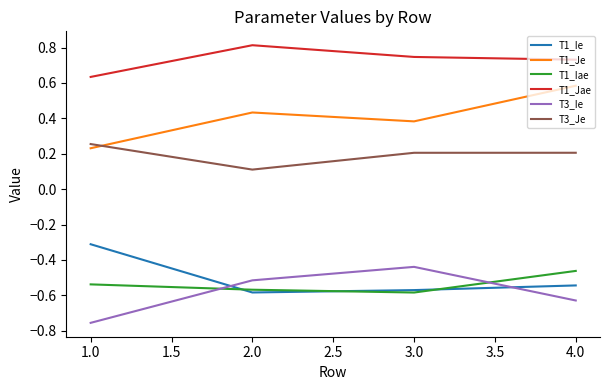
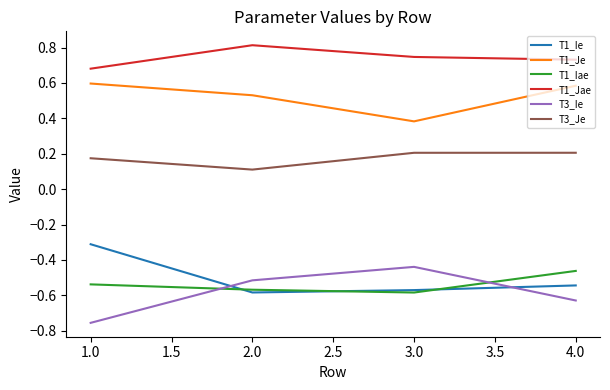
  {
    "T1_Ie": {
      "1.0": -0.31,
      "2.0": -0.58,
      "4.0": -0.54
    },
    "T1_Je": {
-     "1.0": 0.23,
-     "2.0": 0.43,
+     "1.0": 0.60,
+     "2.0": 0.53,
      "3.0": 0.38
    },
    "T1_Iae": {
      "1.0": -0.54,
      "2.0": -0.57,
      "4.0": -0.46
    },
    "T1_Jae": {
-     "1.0": 0.63,
+     "1.0": 0.68,
      "2.0": 0.81,
      "3.0": 0.75
    },
    "T3_Ie": {
      "1.0": -0.76,
      "2.0": -0.52,
      "3.0": -0.44,
      "4.0": -0.63
    },
    "T3_Je": {
-     "1.0": 0.25,
+     "1.0": 0.17,
      "2.0": 0.11,
      "3.0": 0.21,
      "4.0": 0.21
    }
  }
